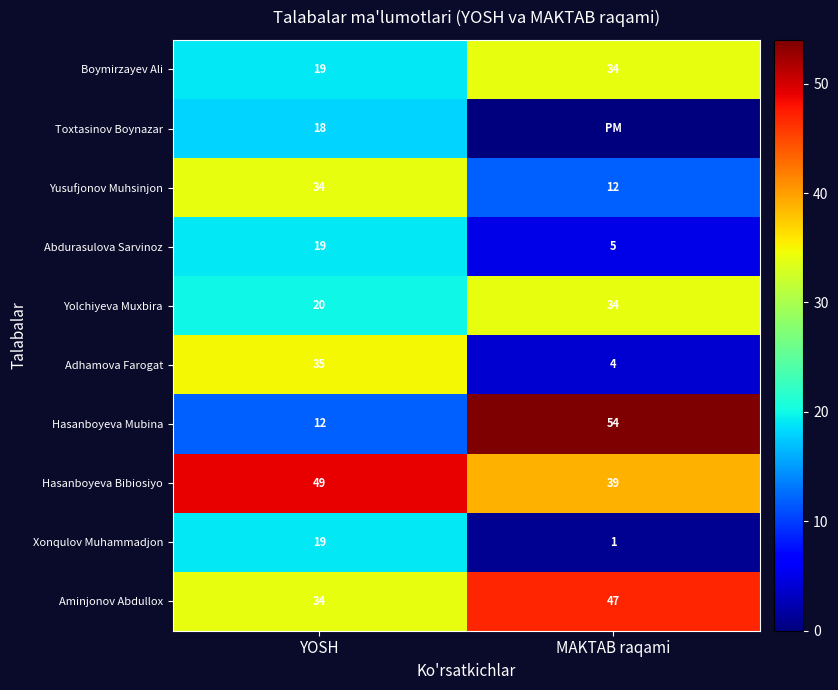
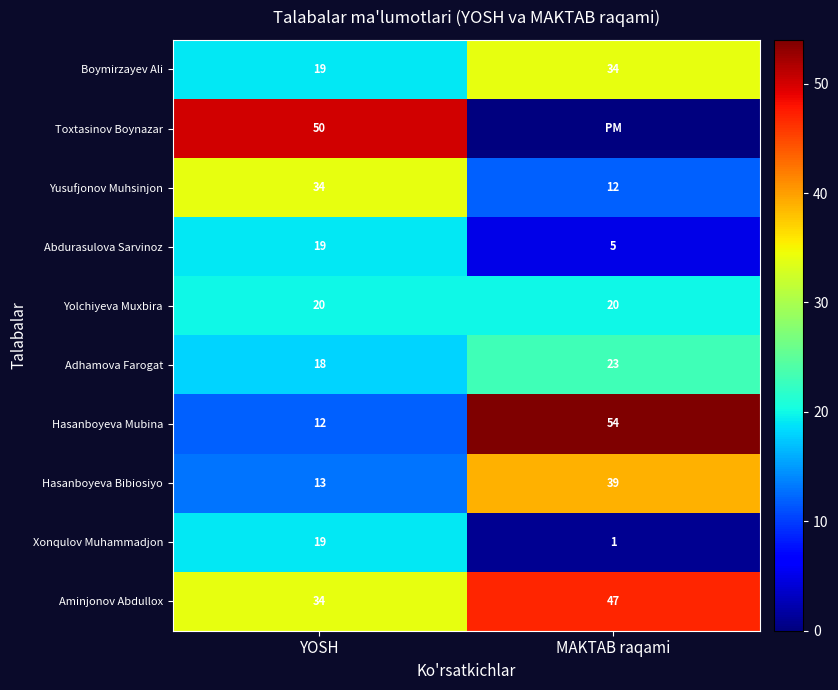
  {
    "Boymirzayev Ali": {
      "YOSH": 19,
      "MAKTAB raqami": 34
    },
    "Toxtasinov Boynazar": {
-     "YOSH": 18
+     "YOSH": 50
    },
    "Yusufjonov Muhsinjon": {
      "YOSH": 34,
      "MAKTAB raqami": 12
    },
    "Abdurasulova Sarvinoz": {
      "YOSH": 19,
      "MAKTAB raqami": 5
    },
    "Yolchiyeva Muxbira": {
      "YOSH": 20,
-     "MAKTAB raqami": 34
+     "MAKTAB raqami": 20
    },
    "Adhamova Farogat": {
-     "YOSH": 35,
-     "MAKTAB raqami": 4
+     "YOSH": 18,
+     "MAKTAB raqami": 23
    },
    "Hasanboyeva Mubina": {
      "YOSH": 12,
      "MAKTAB raqami": 54
    },
    "Hasanboyeva Bibiosiyo": {
-     "YOSH": 49,
+     "YOSH": 13,
      "MAKTAB raqami": 39
    },
    "Xonqulov Muhammadjon": {
      "YOSH": 19,
      "MAKTAB raqami": 1
    },
    "Aminjonov Abdullox": {
      "YOSH": 34,
      "MAKTAB raqami": 47
    }
  }
